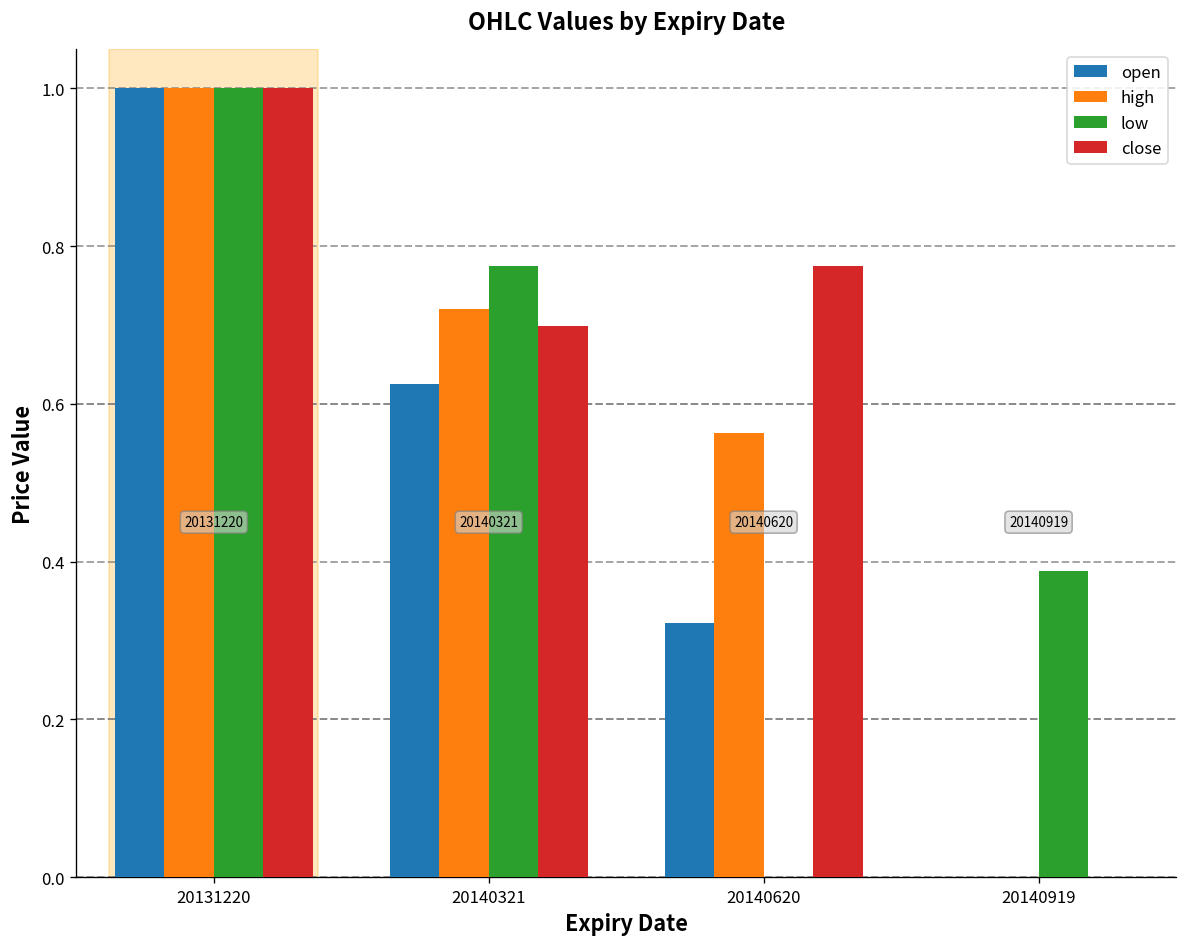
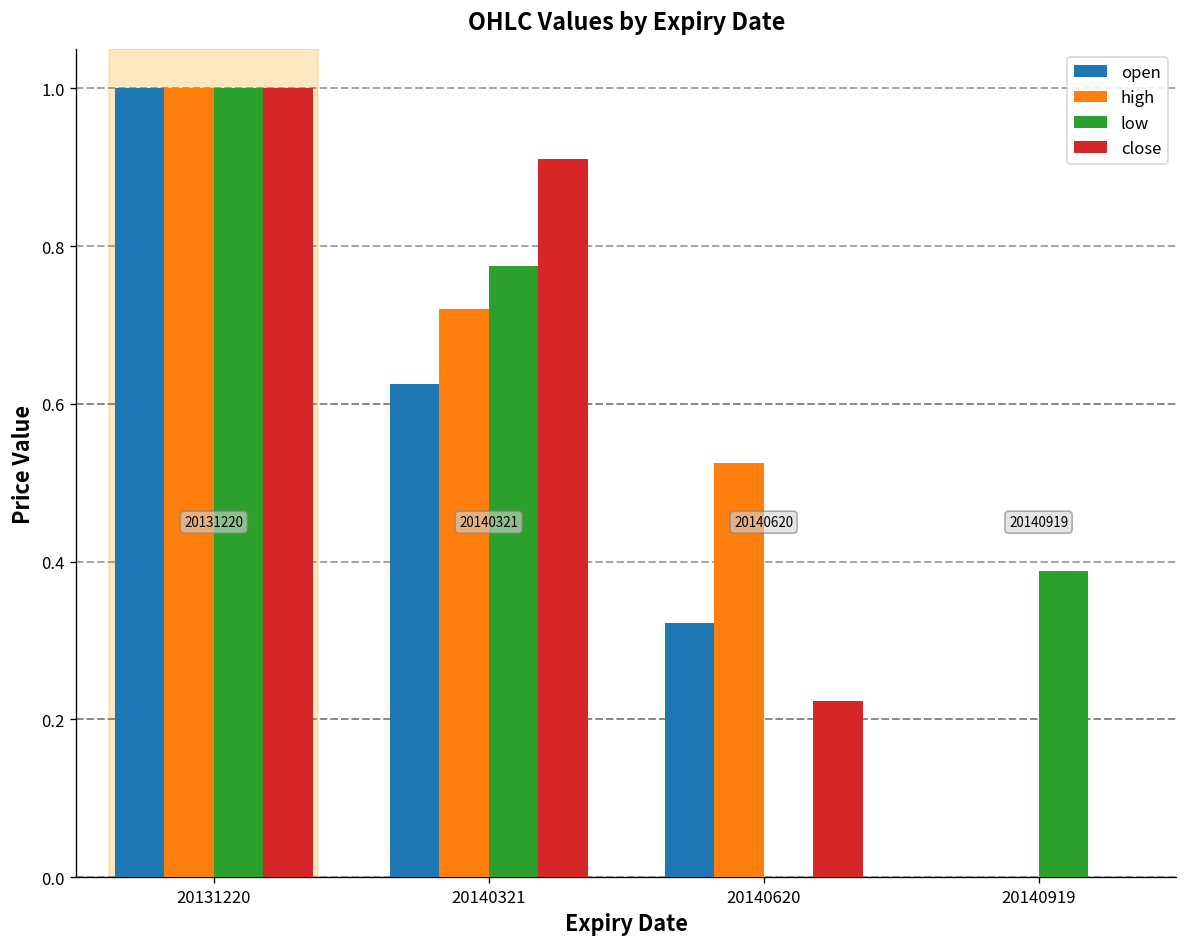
  {
    "open": {
      "20131220": 1.00,
      "20140321": 0.63,
      "20140620": 0.32,
      "20140919": 0.00
    },
    "high": {
-     "20140620": 0.56,
+     "20140620": 0.53,
      "20140919": 0.00
    },
    "low": {
      "20140321": 0.78,
      "20140620": 0.00,
      "20140919": 0.39
    },
    "close": {
      "20131220": 1.00,
-     "20140321": 0.70,
-     "20140620": 0.77,
+     "20140321": 0.91,
+     "20140620": 0.22,
      "20140919": 0.00
    }
  }
